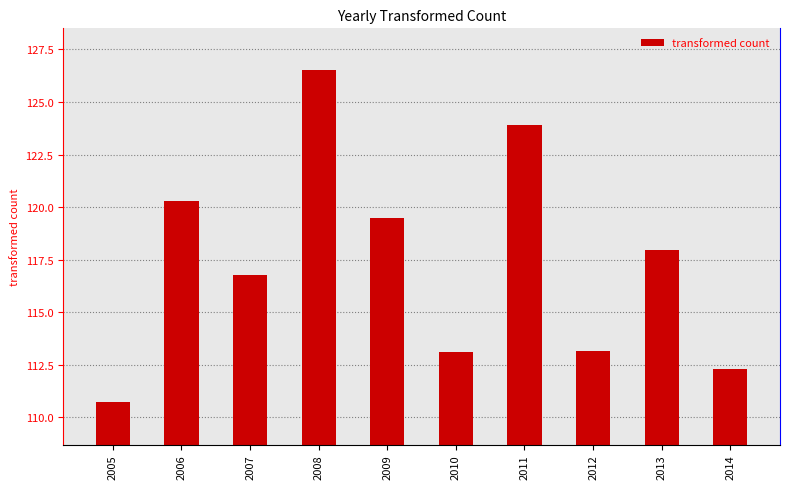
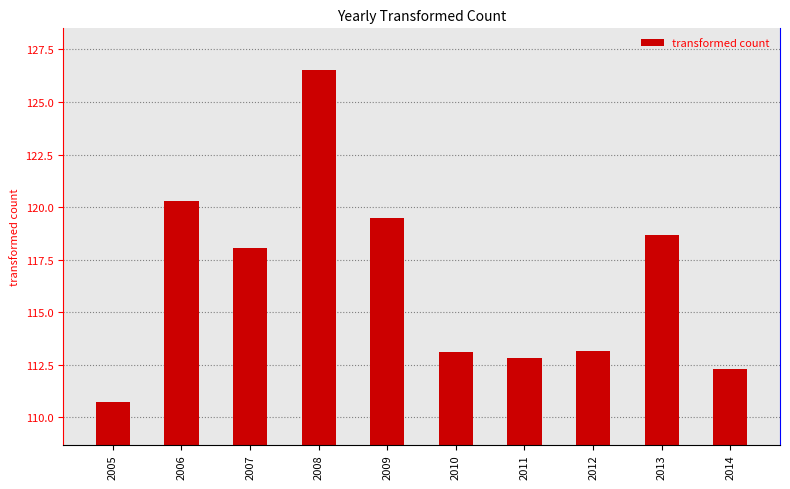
  {
    "2005": 110.7,
    "2006": 120.3,
-   "2007": 116.8,
+   "2007": 118.0,
    "2008": 126.5,
    "2009": 119.5,
    "2010": 113.1,
-   "2011": 123.9,
+   "2011": 112.8,
    "2012": 113.1,
-   "2013": 118.0,
+   "2013": 118.7,
    "2014": 112.3
  }
